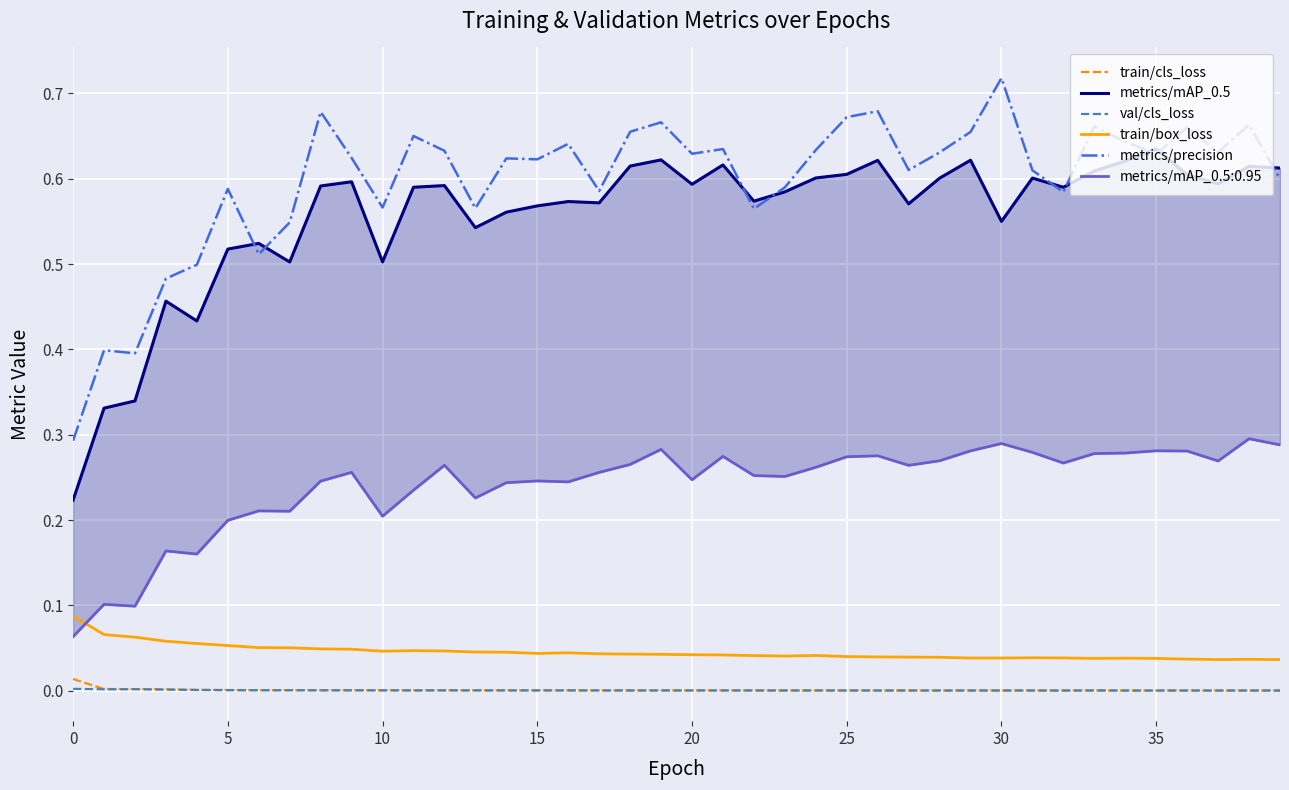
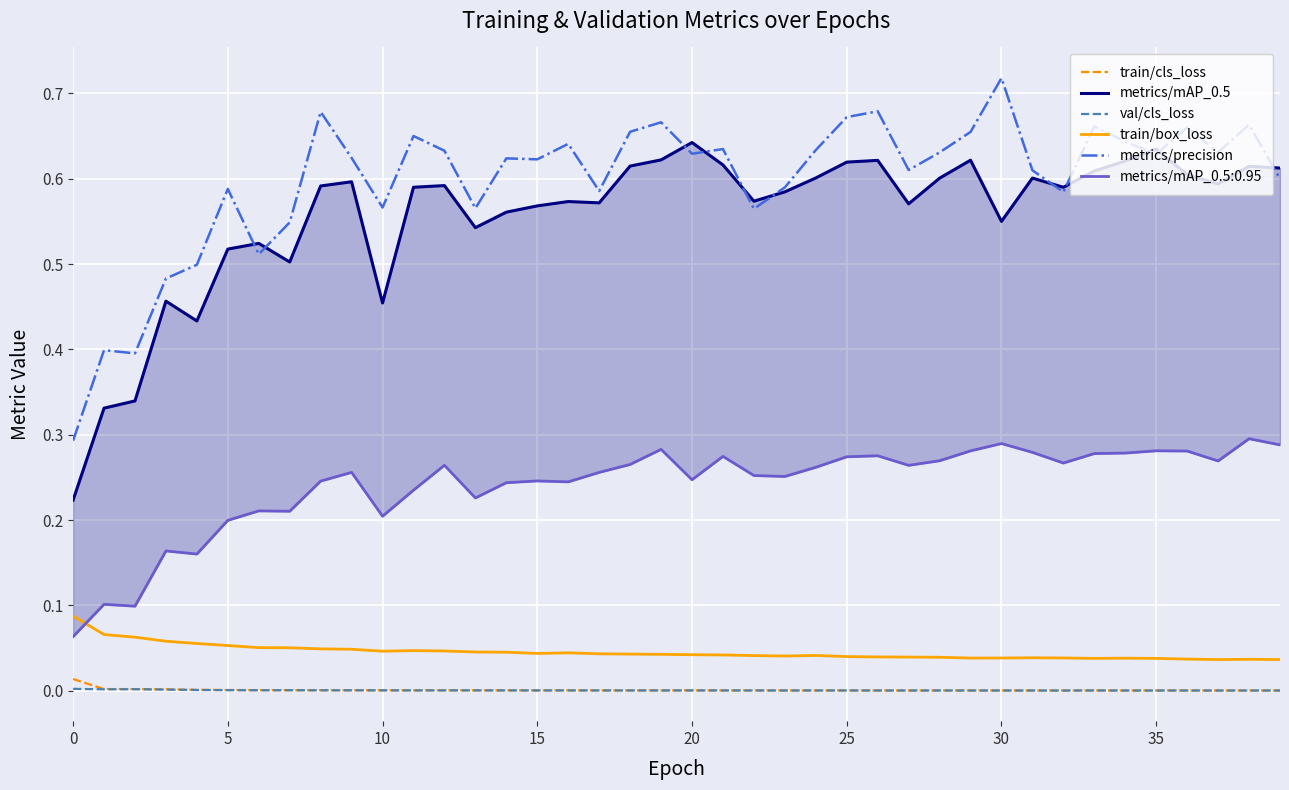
  {
    "metrics/mAP_0.5": {
      "0": 0.22,
      "5": 0.52,
-     "10": 0.50,
+     "10": 0.45,
      "15": 0.57,
-     "20": 0.59,
-     "25": 0.61,
+     "20": 0.64,
+     "25": 0.62,
      "30": 0.55
    }
  }
